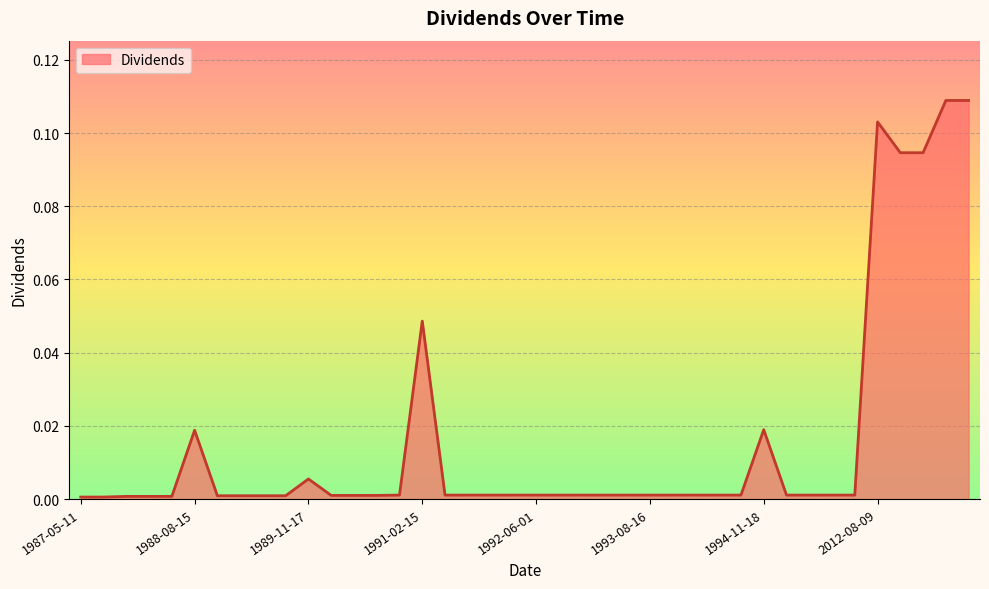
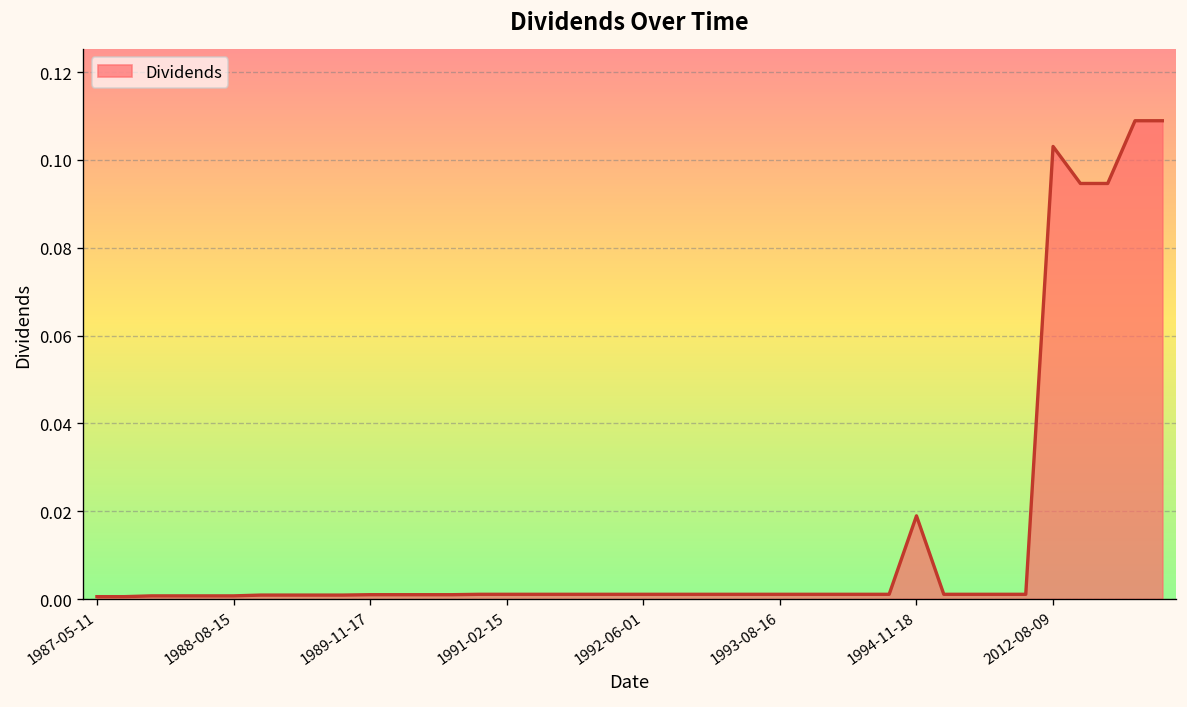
  {
    "1987-05-11": 0.001,
-   "1988-08-15": 0.019,
-   "1989-11-17": 0.005,
-   "1991-02-15": 0.049,
+   "1988-08-15": 0.001,
+   "1989-11-17": 0.001,
+   "1991-02-15": 0.001,
    "1992-06-01": 0.001,
    "1993-08-16": 0.001,
    "1994-11-18": 0.019,
    "2012-08-09": 0.103
  }
